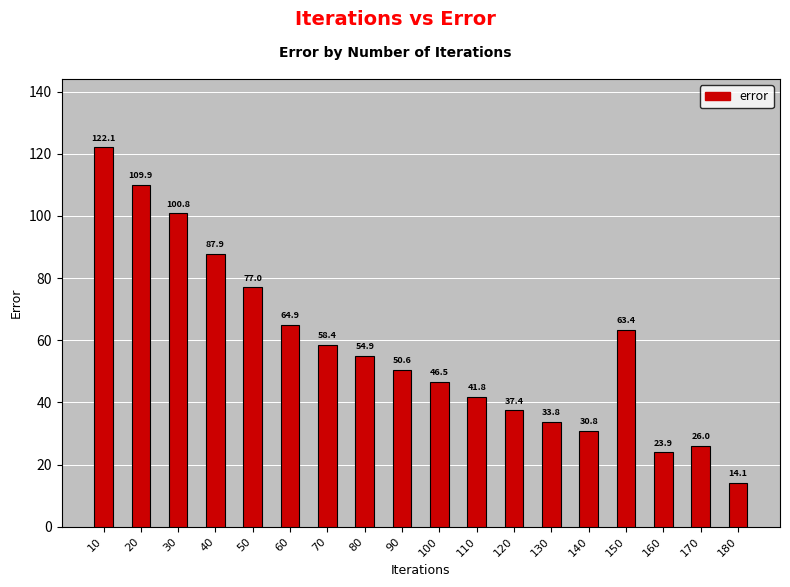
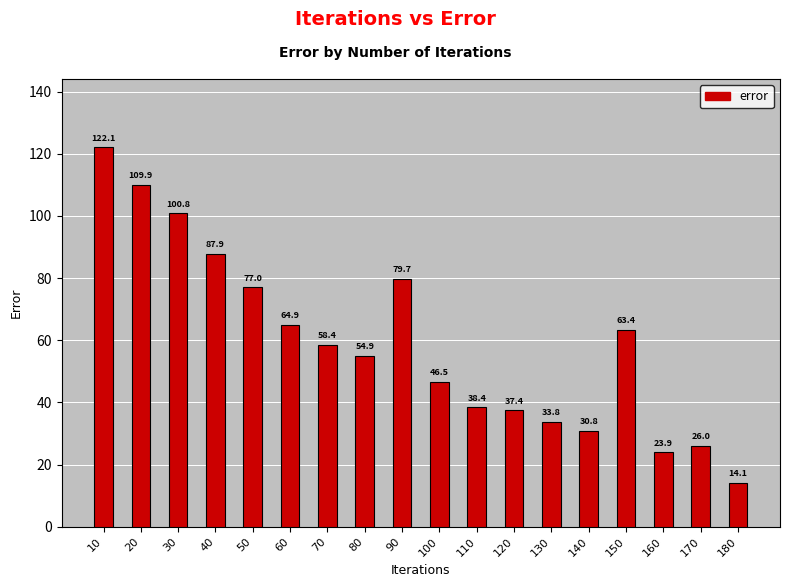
  {
    "10": 122.1,
    "20": 109.9,
    "30": 100.8,
    "40": 87.9,
    "50": 77.0,
    "60": 64.9,
    "70": 58.4,
    "80": 54.9,
-   "90": 50.6,
+   "90": 79.7,
    "100": 46.5,
-   "110": 41.8,
+   "110": 38.4,
    "120": 37.4,
    "130": 33.8,
    "140": 30.8,
    "150": 63.4,
    "160": 23.9,
    "170": 26.0,
    "180": 14.1
  }
